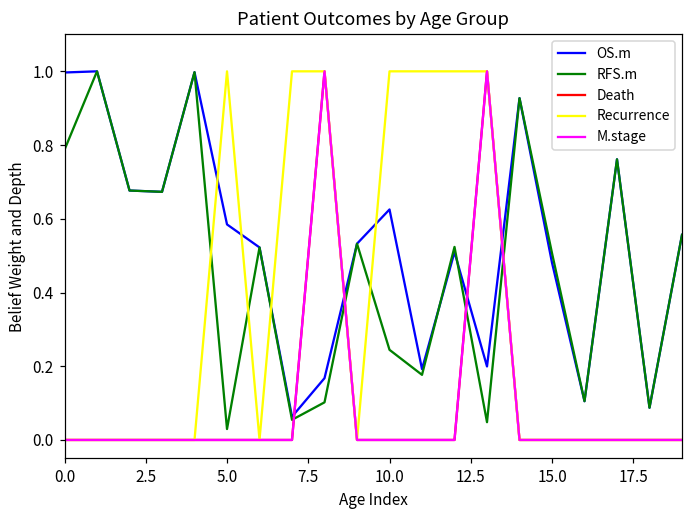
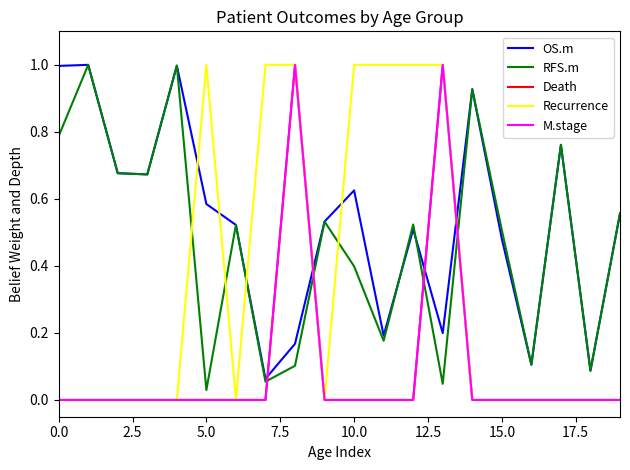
  {
    "OS.m": {
      "0.0": 1.00,
      "5.0": 0.58,
      "10.0": 0.63,
      "15.0": 0.48
    },
    "RFS.m": {
      "0.0": 0.79,
      "5.0": 0.03,
-     "10.0": 0.24,
+     "10.0": 0.40,
      "15.0": 0.51
    },
    "M.stage": {
      "5.0": 0.00,
      "10.0": 0.00
    },
    "Recurrence": {
      "5.0": 1.00,
      "10.0": 1.00
    }
  }
